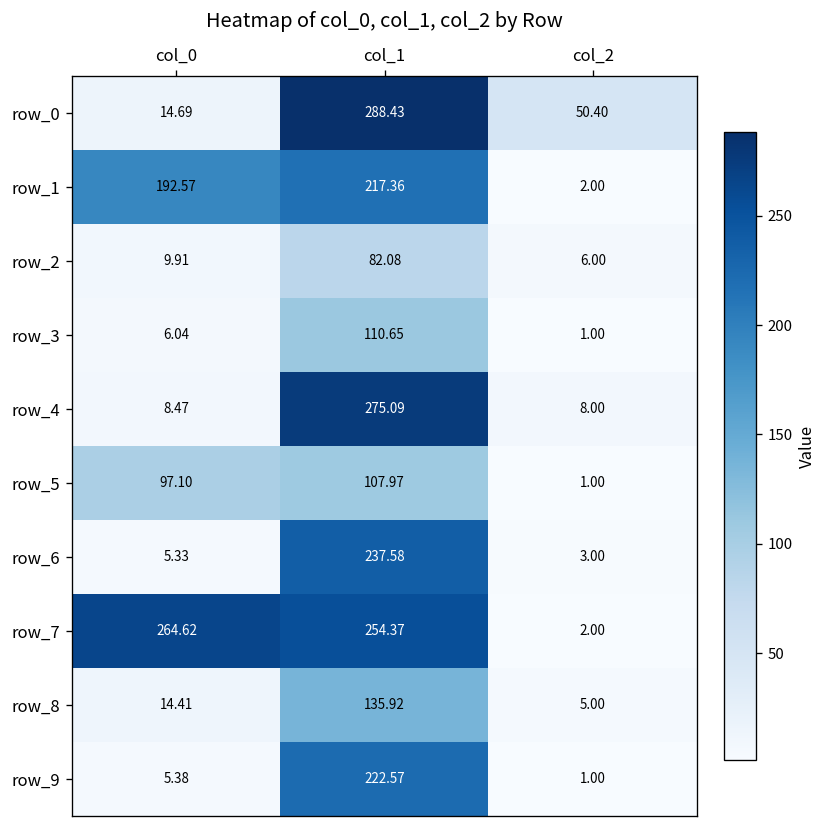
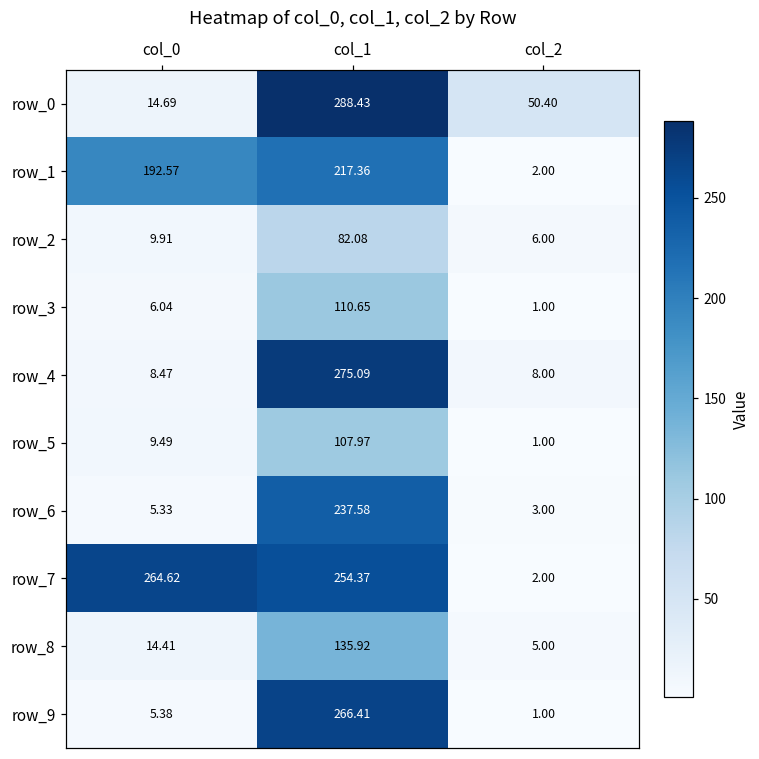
  {
    "row_0": {
      "col_0": 14.69,
      "col_1": 288.43,
      "col_2": 50.40
    },
    "row_1": {
      "col_0": 192.57,
      "col_1": 217.36,
      "col_2": 2.00
    },
    "row_2": {
      "col_0": 9.91,
      "col_1": 82.08,
      "col_2": 6.00
    },
    "row_3": {
      "col_0": 6.04,
      "col_1": 110.65,
      "col_2": 1.00
    },
    "row_4": {
      "col_0": 8.47,
      "col_1": 275.09,
      "col_2": 8.00
    },
    "row_5": {
-     "col_0": 97.10,
+     "col_0": 9.49,
      "col_1": 107.97,
      "col_2": 1.00
    },
    "row_6": {
      "col_0": 5.33,
      "col_1": 237.58,
      "col_2": 3.00
    },
    "row_7": {
      "col_0": 264.62,
      "col_1": 254.37,
      "col_2": 2.00
    },
    "row_8": {
      "col_0": 14.41,
      "col_1": 135.92,
      "col_2": 5.00
    },
    "row_9": {
      "col_0": 5.38,
-     "col_1": 222.57,
+     "col_1": 266.41,
      "col_2": 1.00
    }
  }
